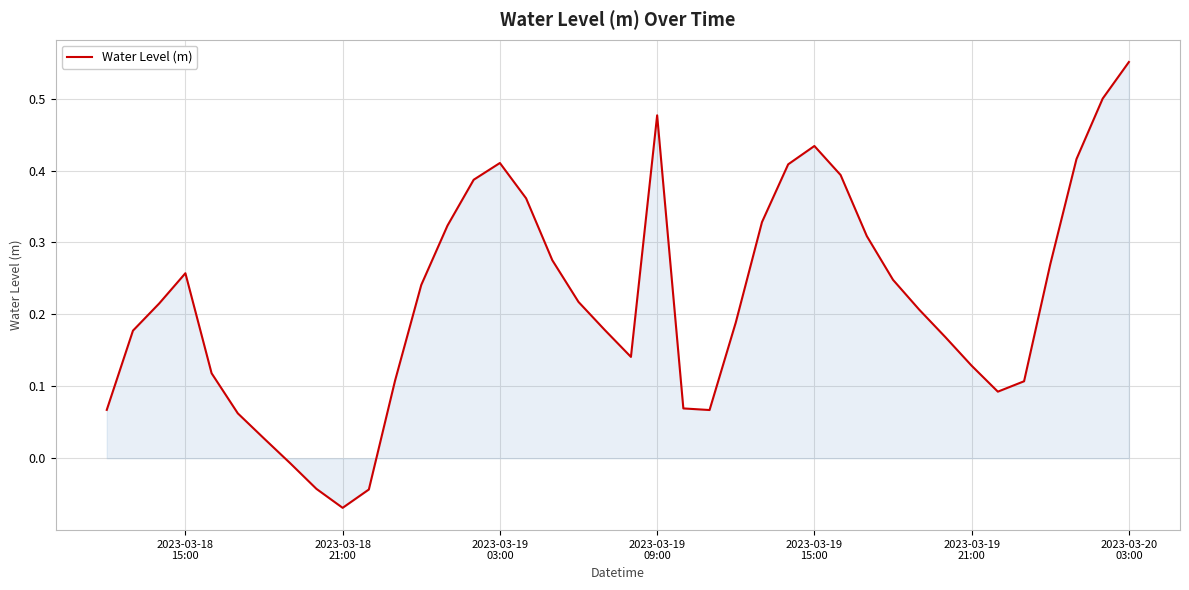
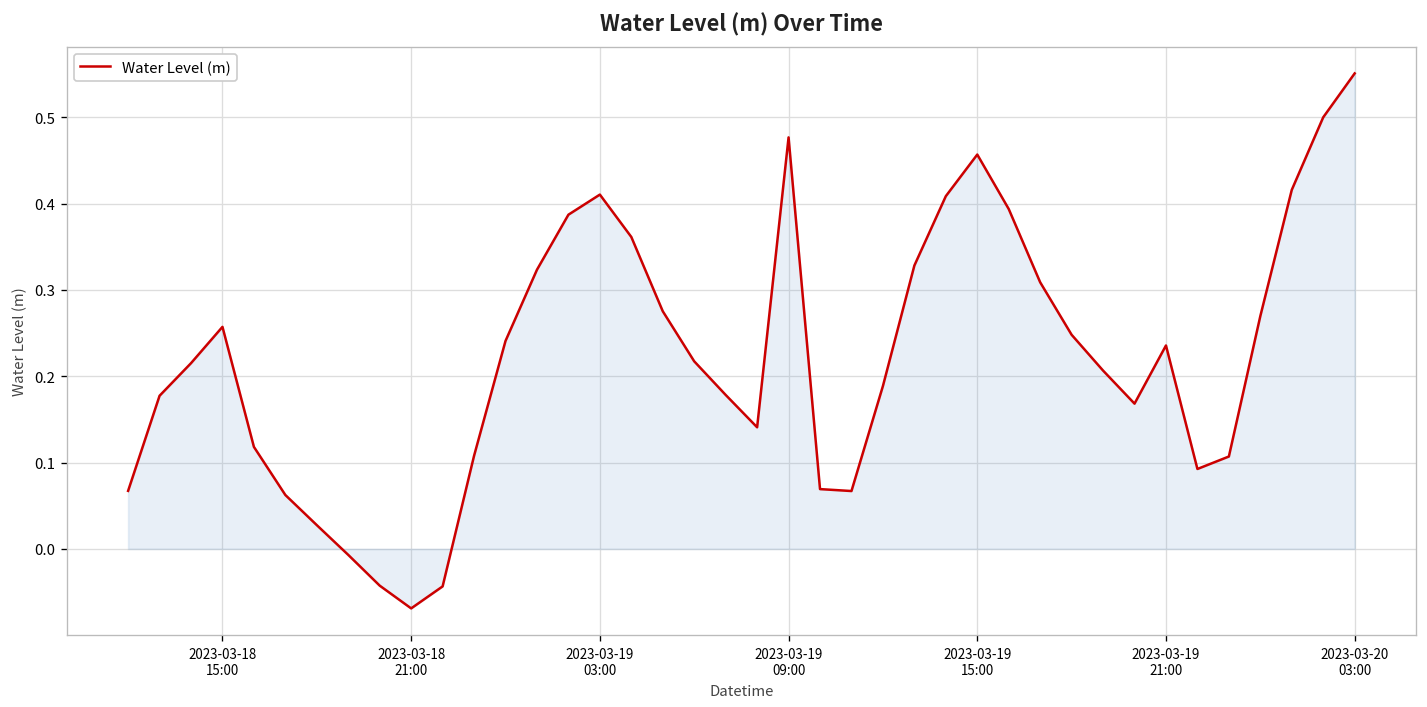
  {
    "Water Level (m)": {
      "2023-03-18 21:00": -0.07,
-     "2023-03-19 15:00": 0.43,
-     "2023-03-19 21:00": 0.13
+     "2023-03-19 15:00": 0.46,
+     "2023-03-19 21:00": 0.24
    }
  }
